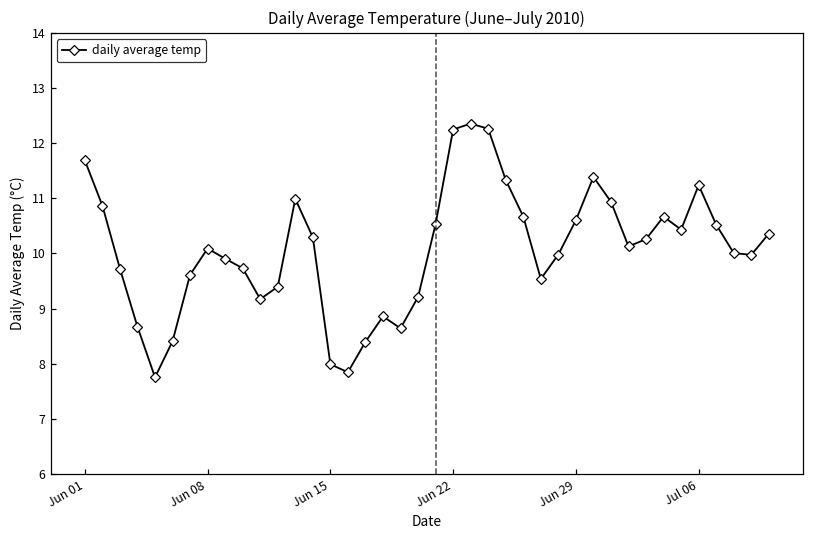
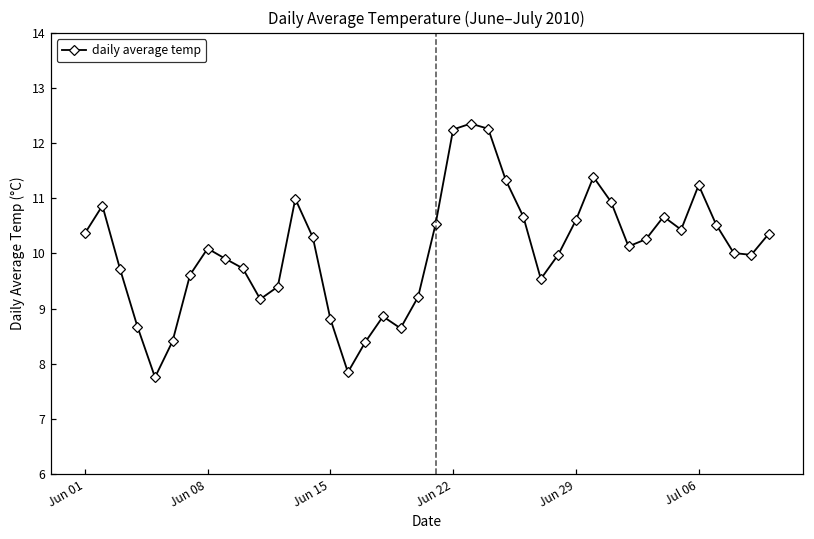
  {
-   "Jun 01": 11.7,
+   "Jun 01": 10.4,
    "Jun 08": 10.1,
-   "Jun 15": 8.0,
+   "Jun 15": 8.8,
    "Jun 22": 12.2,
    "Jun 29": 10.6,
    "Jul 06": 11.2
  }
